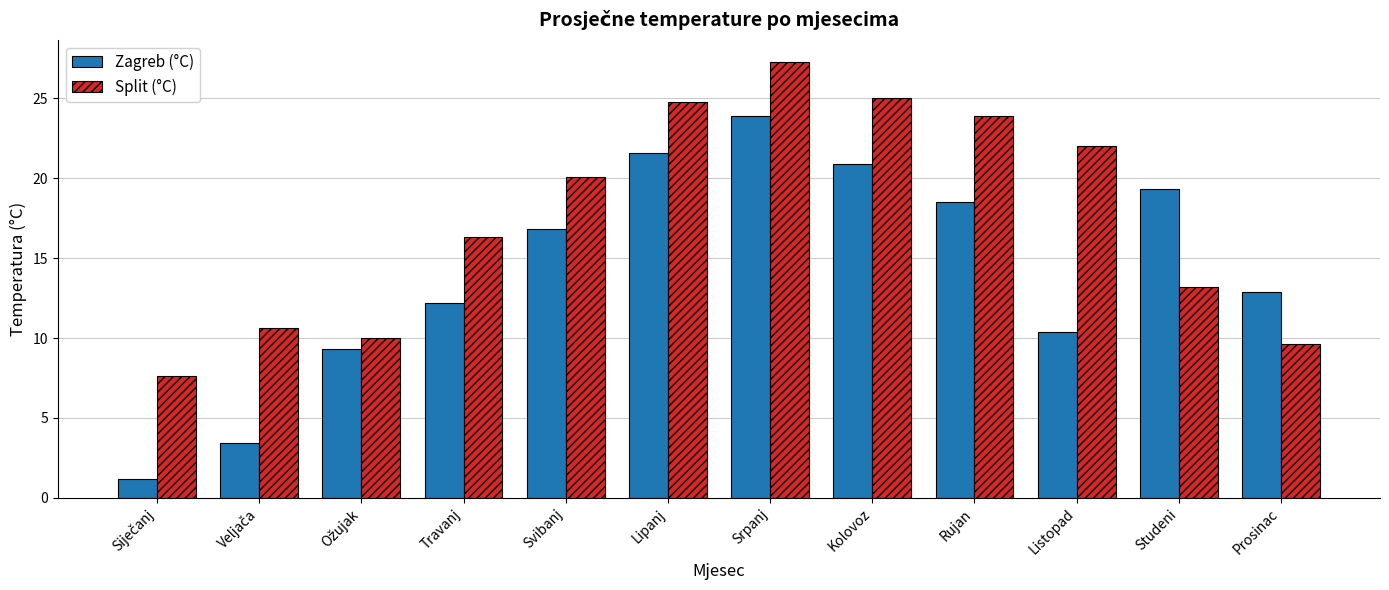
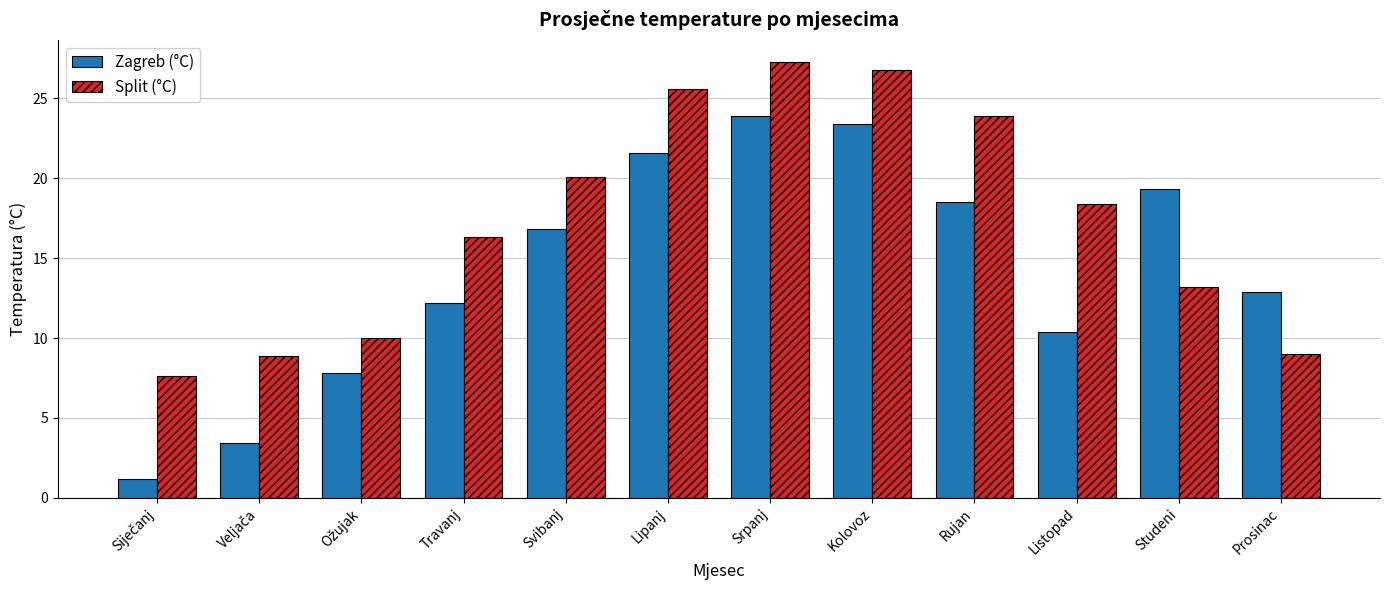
  {
    "Zagreb (°C)": {
      "Siječanj": 1.2,
      "Veljača": 3.4,
-     "Ožujak": 9.3,
+     "Ožujak": 7.8,
      "Travanj": 12.2,
      "Svibanj": 16.8,
      "Lipanj": 21.6,
      "Srpanj": 23.9,
-     "Kolovoz": 20.9,
+     "Kolovoz": 23.4,
      "Rujan": 18.5,
      "Listopad": 10.4,
      "Studeni": 19.3,
      "Prosinac": 12.9
    },
    "Split (°C)": {
      "Siječanj": 7.6,
-     "Veljača": 10.6,
+     "Veljača": 8.9,
      "Ožujak": 10.0,
      "Travanj": 16.3,
      "Svibanj": 20.1,
-     "Lipanj": 24.8,
+     "Lipanj": 25.6,
      "Srpanj": 27.3,
-     "Kolovoz": 25.0,
+     "Kolovoz": 26.8,
      "Rujan": 23.9,
-     "Listopad": 22.0,
+     "Listopad": 18.4,
      "Studeni": 13.2,
-     "Prosinac": 9.6
+     "Prosinac": 9.0
    }
  }
